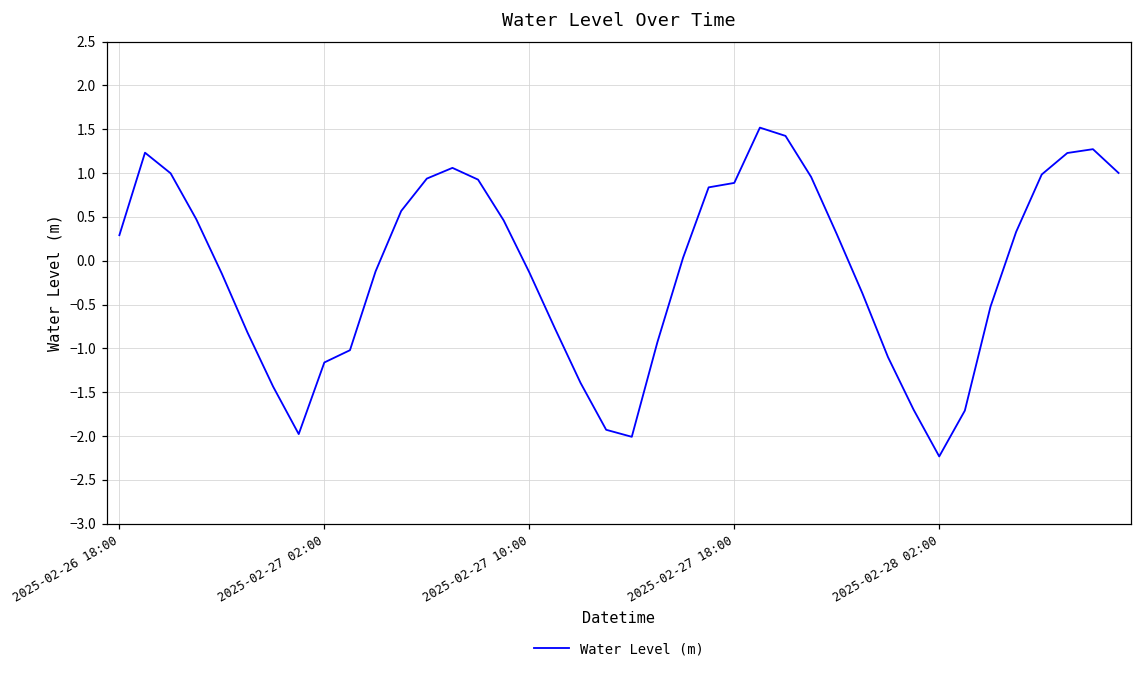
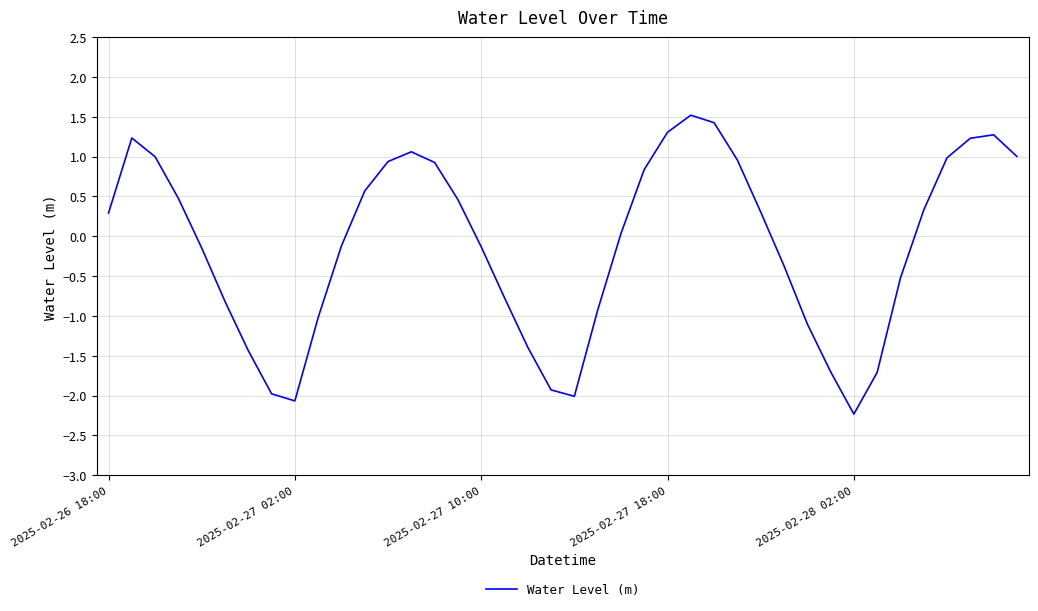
  {
    "2025-02-26 18:00": 0.3,
-   "2025-02-27 02:00": -1.2,
+   "2025-02-27 02:00": -2.1,
    "2025-02-27 10:00": -0.1,
-   "2025-02-27 18:00": 0.9,
+   "2025-02-27 18:00": 1.3,
    "2025-02-28 02:00": -2.2
  }
